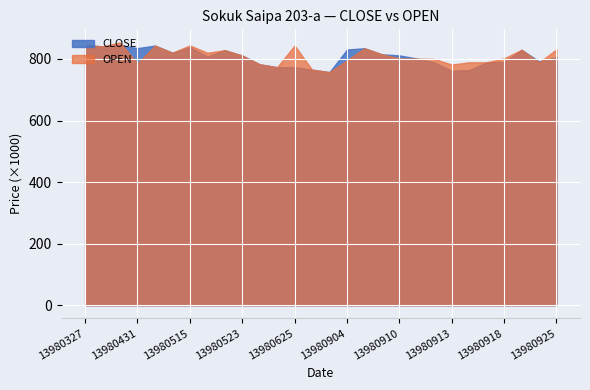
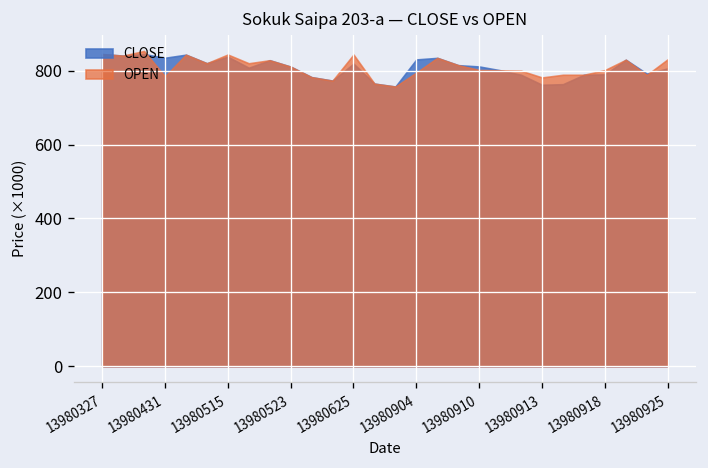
  {
    "CLOSE": {
      "13980431": 840,
-     "13980625": 770,
+     "13980625": 820,
      "13980904": 830,
      "13980910": 810,
      "13980913": 760,
      "13980918": 790,
      "13980925": 810
    },
    "OPEN": {
      "13980431": 780,
      "13980625": 840,
      "13980904": 790,
      "13980910": 800,
      "13980913": 780,
      "13980918": 800,
      "13980925": 830
    }
  }
